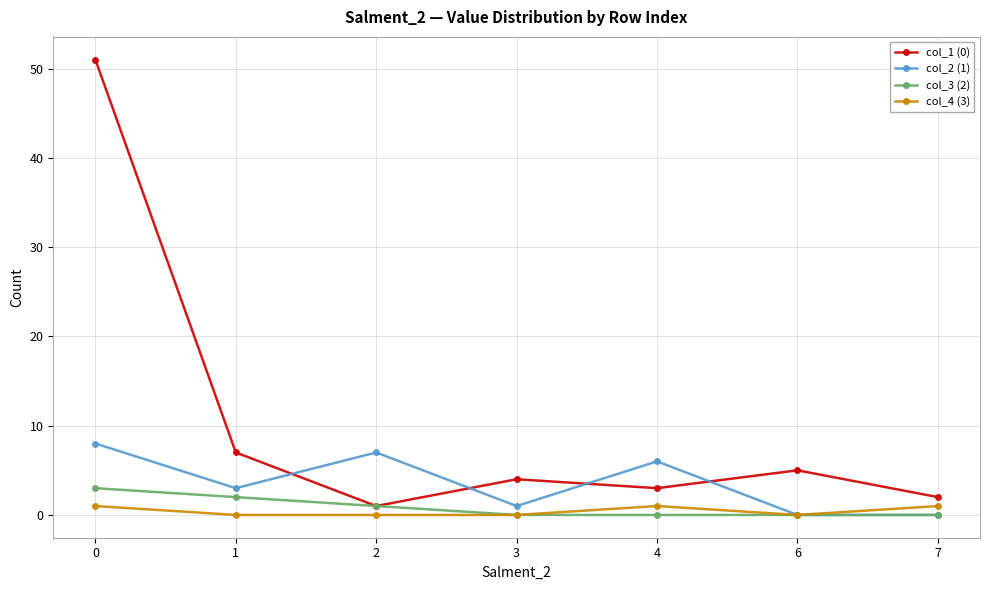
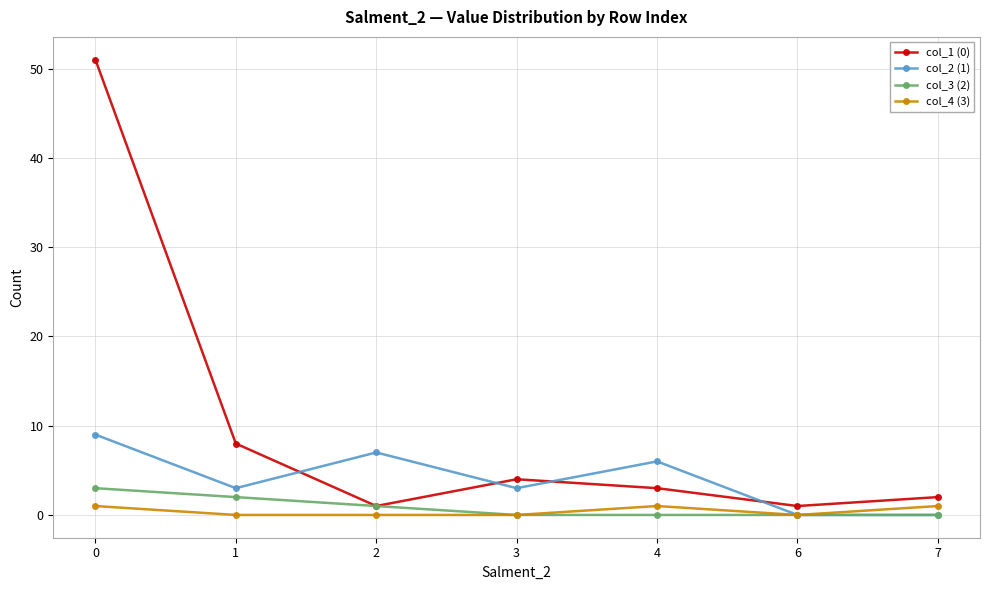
  {
    "col_1 (0)": {
      "0": 51,
-     "1": 7,
+     "1": 8,
      "3": 4,
      "4": 3,
-     "6": 5,
+     "6": 1,
      "7": 2
    },
    "col_2 (1)": {
-     "0": 8,
+     "0": 9,
      "1": 3,
      "2": 7,
-     "3": 1,
+     "3": 3,
      "4": 6
    },
    "col_3 (2)": {
      "0": 3,
      "1": 2,
      "4": 0
    },
    "col_4 (3)": {
      "0": 1,
      "1": 0,
      "2": 0,
      "4": 1,
      "7": 1
    }
  }
